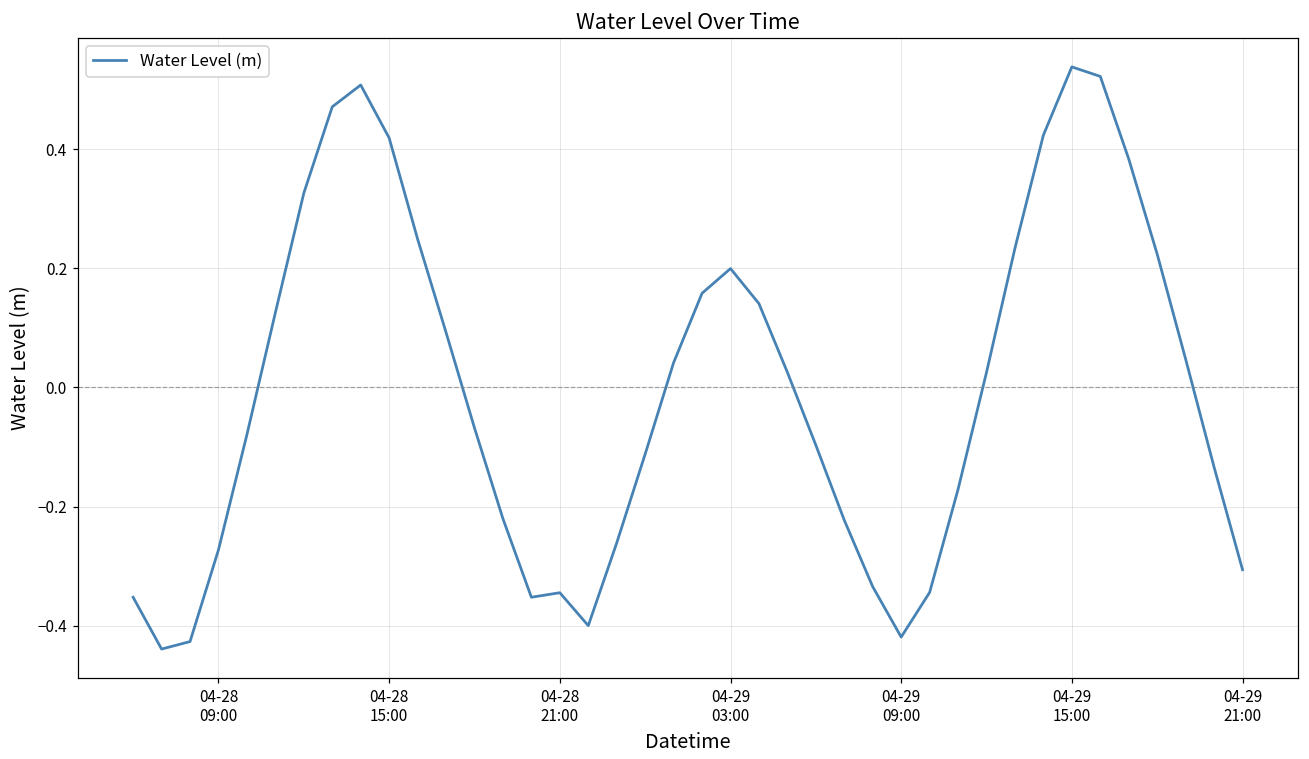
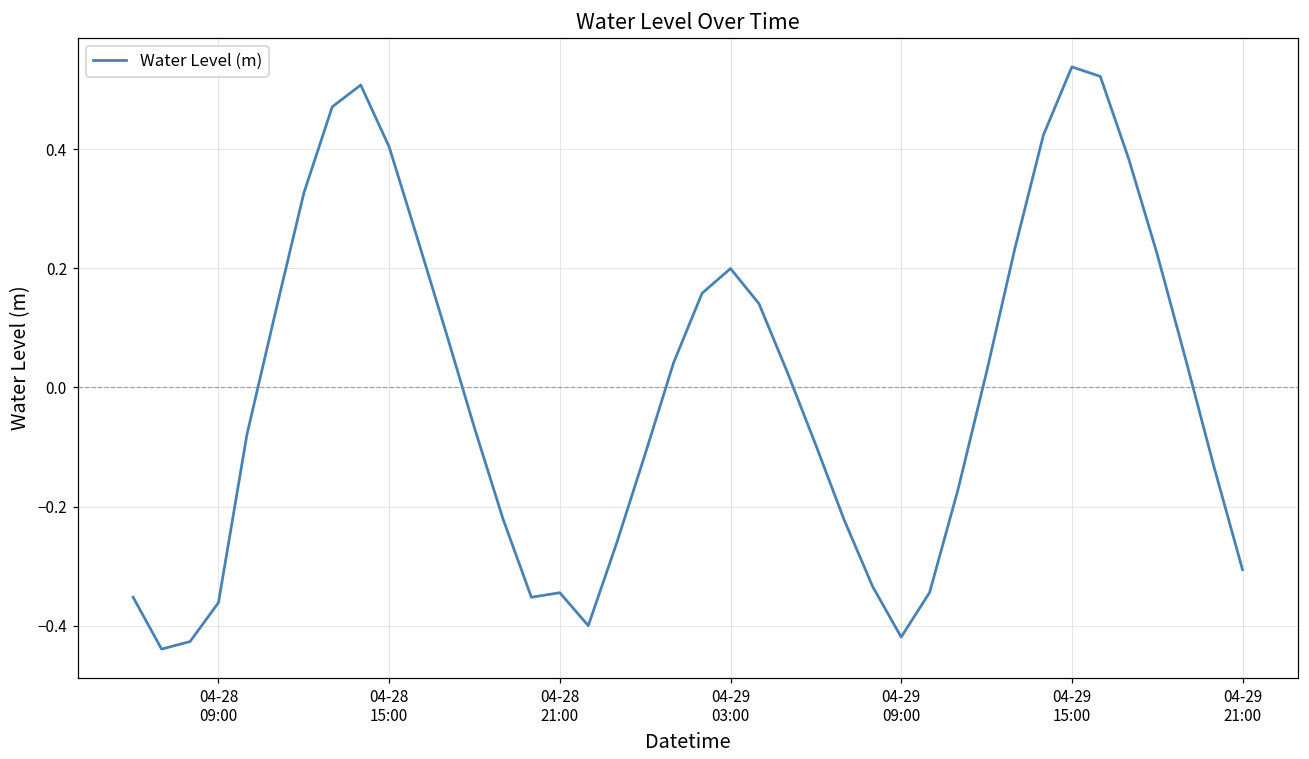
  {
-   "04-28 09:00": -0.27,
-   "04-28 15:00": 0.42,
+   "04-28 09:00": -0.36,
+   "04-28 15:00": 0.40,
    "04-28 21:00": -0.34,
    "04-29 03:00": 0.20,
    "04-29 09:00": -0.42,
    "04-29 15:00": 0.54,
    "04-29 21:00": -0.31
  }
